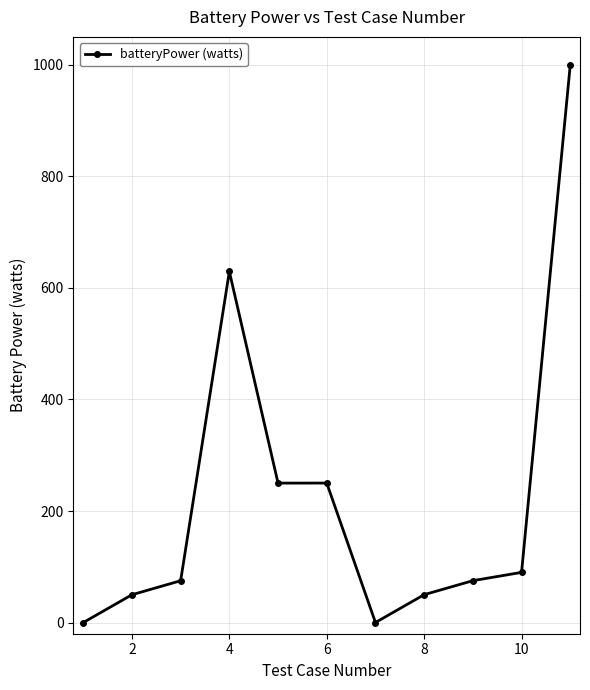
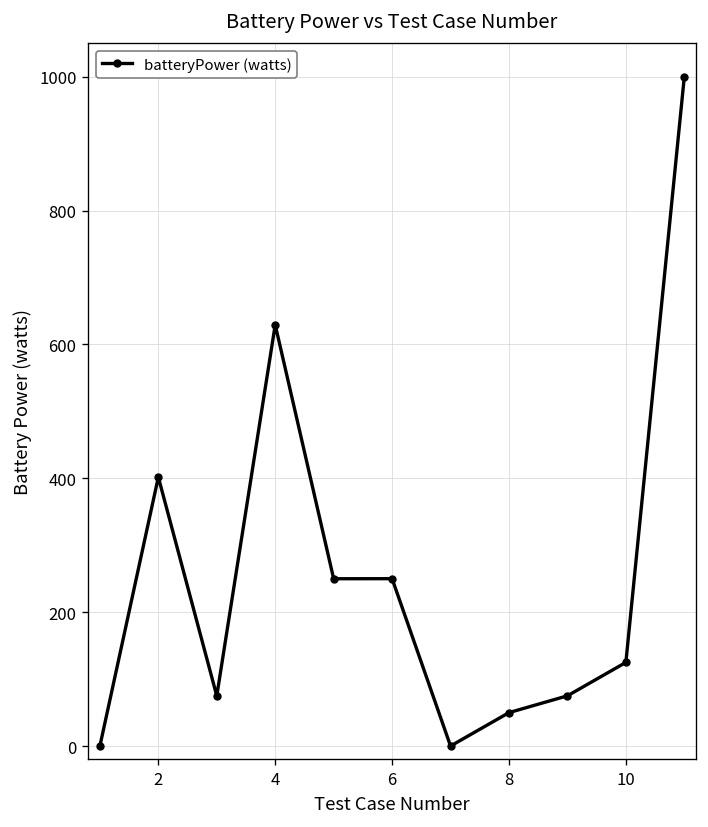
  {
-   "2": 50,
+   "2": 400,
    "4": 630,
    "6": 250,
    "8": 50,
-   "10": 90
+   "10": 130
  }
